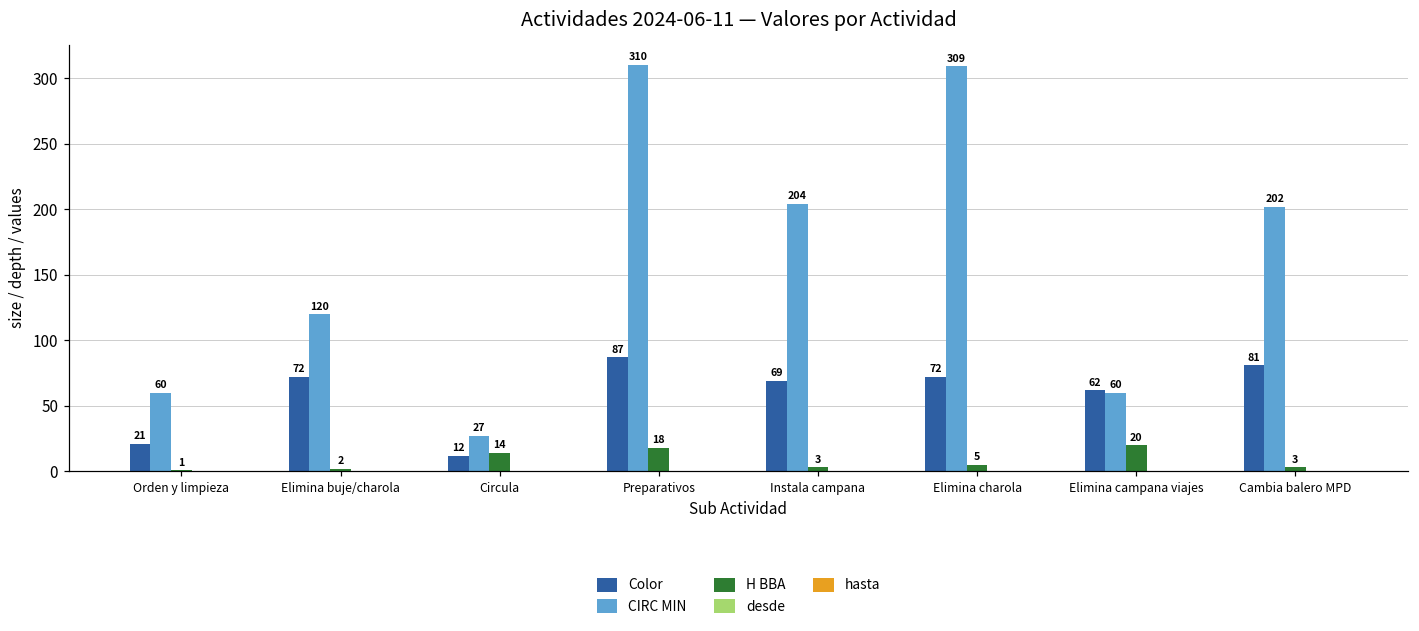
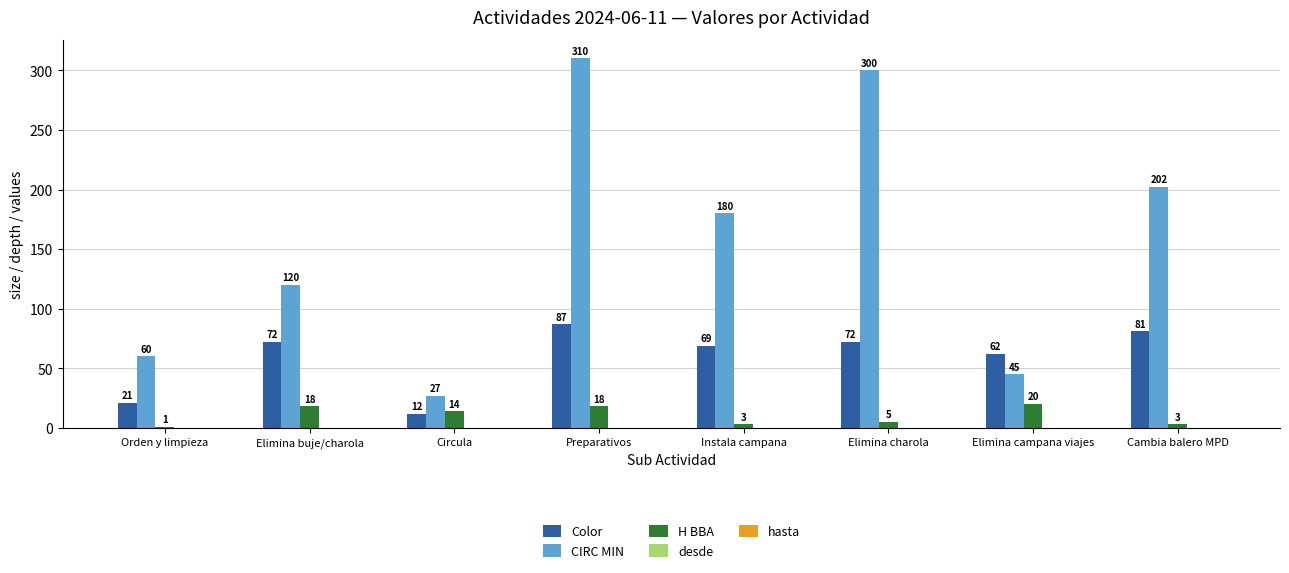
  {
    "Color": {
      "Orden y limpieza": 21,
      "Elimina buje/charola": 72,
      "Circula": 12,
      "Preparativos": 87,
      "Instala campana": 69,
      "Elimina charola": 72,
      "Elimina campana viajes": 62,
      "Cambia balero MPD": 81
    },
    "CIRC MIN": {
      "Orden y limpieza": 60,
      "Elimina buje/charola": 120,
      "Circula": 27,
      "Preparativos": 310,
-     "Instala campana": 204,
-     "Elimina charola": 309,
-     "Elimina campana viajes": 60,
+     "Instala campana": 180,
+     "Elimina charola": 300,
+     "Elimina campana viajes": 45,
      "Cambia balero MPD": 202
    },
    "H BBA": {
      "Orden y limpieza": 1,
-     "Elimina buje/charola": 2,
+     "Elimina buje/charola": 18,
      "Circula": 14,
      "Preparativos": 18,
      "Instala campana": 3,
      "Elimina charola": 5,
      "Elimina campana viajes": 20,
      "Cambia balero MPD": 3
    },
    "desde": {
      "Orden y limpieza": 0,
      "Elimina buje/charola": 0,
      "Circula": 0,
      "Preparativos": 0,
      "Instala campana": 0,
      "Elimina charola": 0,
      "Elimina campana viajes": 0,
      "Cambia balero MPD": 0
    },
    "hasta": {
      "Orden y limpieza": 0,
      "Elimina buje/charola": 0,
      "Circula": 0,
      "Preparativos": 0,
      "Instala campana": 0,
      "Elimina charola": 0,
      "Elimina campana viajes": 0,
      "Cambia balero MPD": 0
    }
  }
